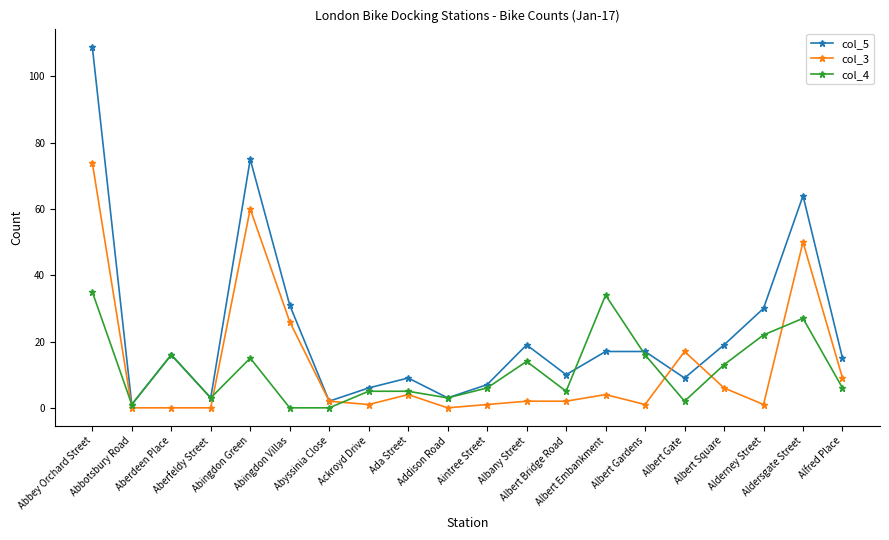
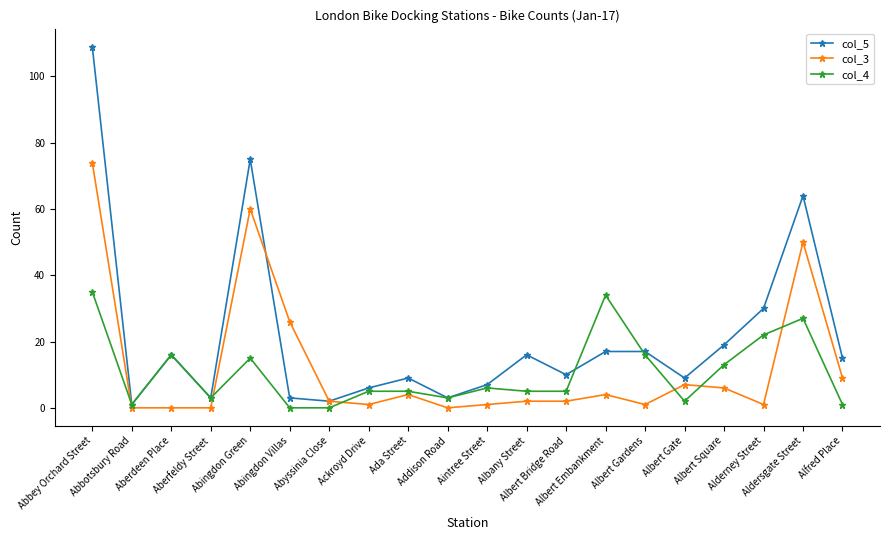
  {
    "col_5": {
      "Abbey Orchard Street": 109,
      "Abingdon Green": 75,
-     "Abingdon Villas": 31,
+     "Abingdon Villas": 3,
      "Ackroyd Drive": 6,
      "Ada Street": 9,
      "Aintree Street": 7,
-     "Albany Street": 19,
+     "Albany Street": 16,
      "Albert Bridge Road": 10,
      "Albert Embankment": 17,
      "Albert Gardens": 17,
      "Albert Gate": 9,
      "Albert Square": 19,
      "Alderney Street": 30,
      "Aldersgate Street": 64,
      "Alfred Place": 15
    },
    "col_3": {
      "Abbey Orchard Street": 74,
      "Abbotsbury Road": 0,
      "Aberdeen Place": 0,
      "Aberfeldy Street": 0,
      "Abingdon Green": 60,
      "Abingdon Villas": 26,
      "Ackroyd Drive": 1,
      "Ada Street": 4,
      "Addison Road": 0,
      "Aintree Street": 1,
      "Albany Street": 2,
      "Albert Bridge Road": 2,
      "Albert Embankment": 4,
      "Albert Gardens": 1,
-     "Albert Gate": 17,
+     "Albert Gate": 7,
      "Albert Square": 6,
      "Alderney Street": 1,
      "Aldersgate Street": 50,
      "Alfred Place": 9
    },
    "col_4": {
      "Abbey Orchard Street": 35,
      "Abingdon Green": 15,
      "Abingdon Villas": 0,
      "Abyssinia Close": 0,
      "Ackroyd Drive": 5,
      "Ada Street": 5,
      "Aintree Street": 6,
-     "Albany Street": 14,
+     "Albany Street": 5,
      "Albert Bridge Road": 5,
      "Albert Embankment": 34,
      "Albert Gardens": 16,
      "Albert Gate": 2,
      "Albert Square": 13,
      "Alderney Street": 22,
      "Aldersgate Street": 27,
-     "Alfred Place": 6
+     "Alfred Place": 1
    }
  }
